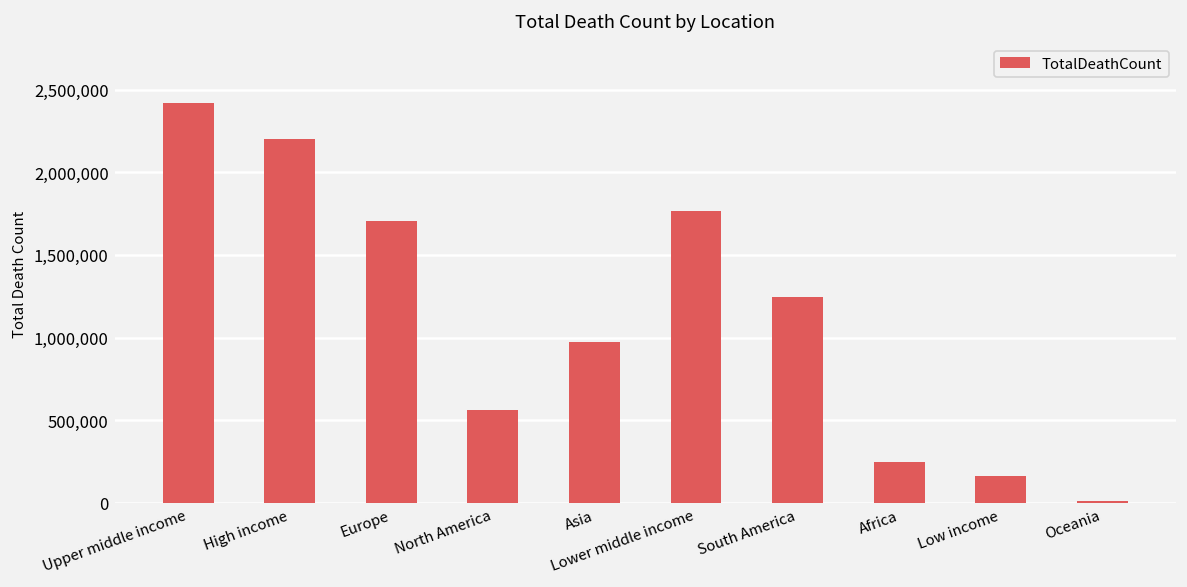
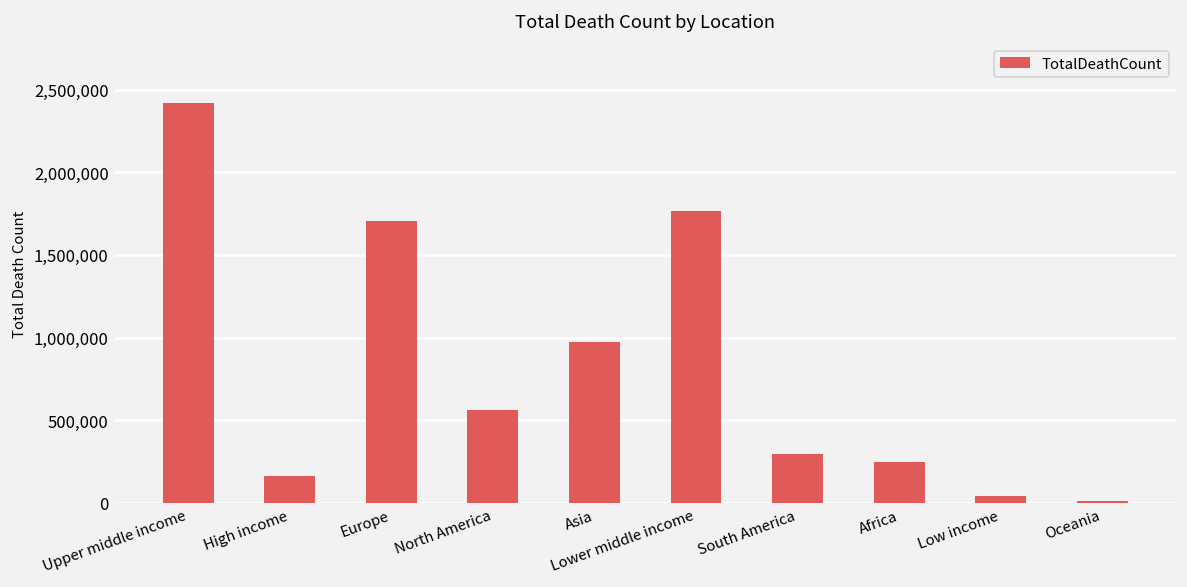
  {
    "Upper middle income": "2,420,000",
-   "High income": "2,200,000",
+   "High income": "160,000",
    "Europe": "1,710,000",
    "North America": "560,000",
    "Asia": "970,000",
    "Lower middle income": "1,770,000",
-   "South America": "1,250,000",
+   "South America": "290,000",
    "Africa": "250,000",
-   "Low income": "160,000"
+   "Low income": "40,000"
  }
